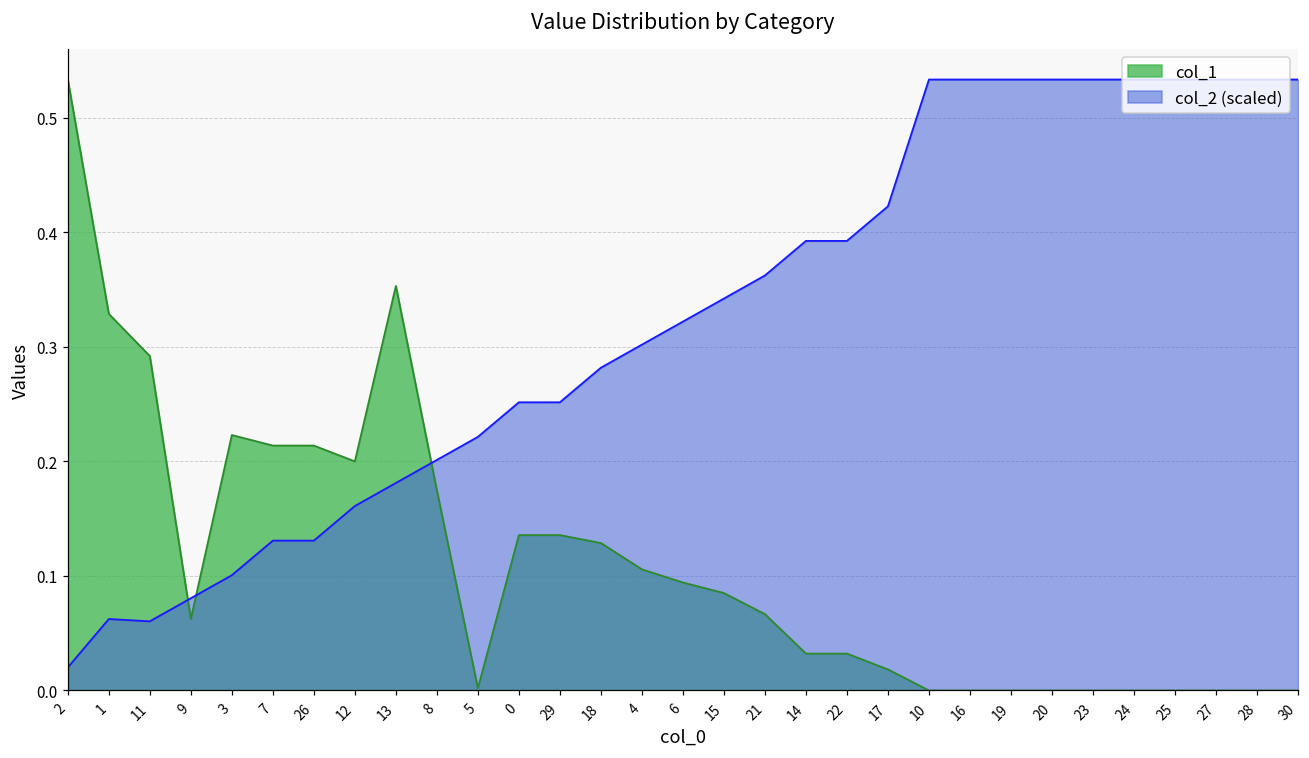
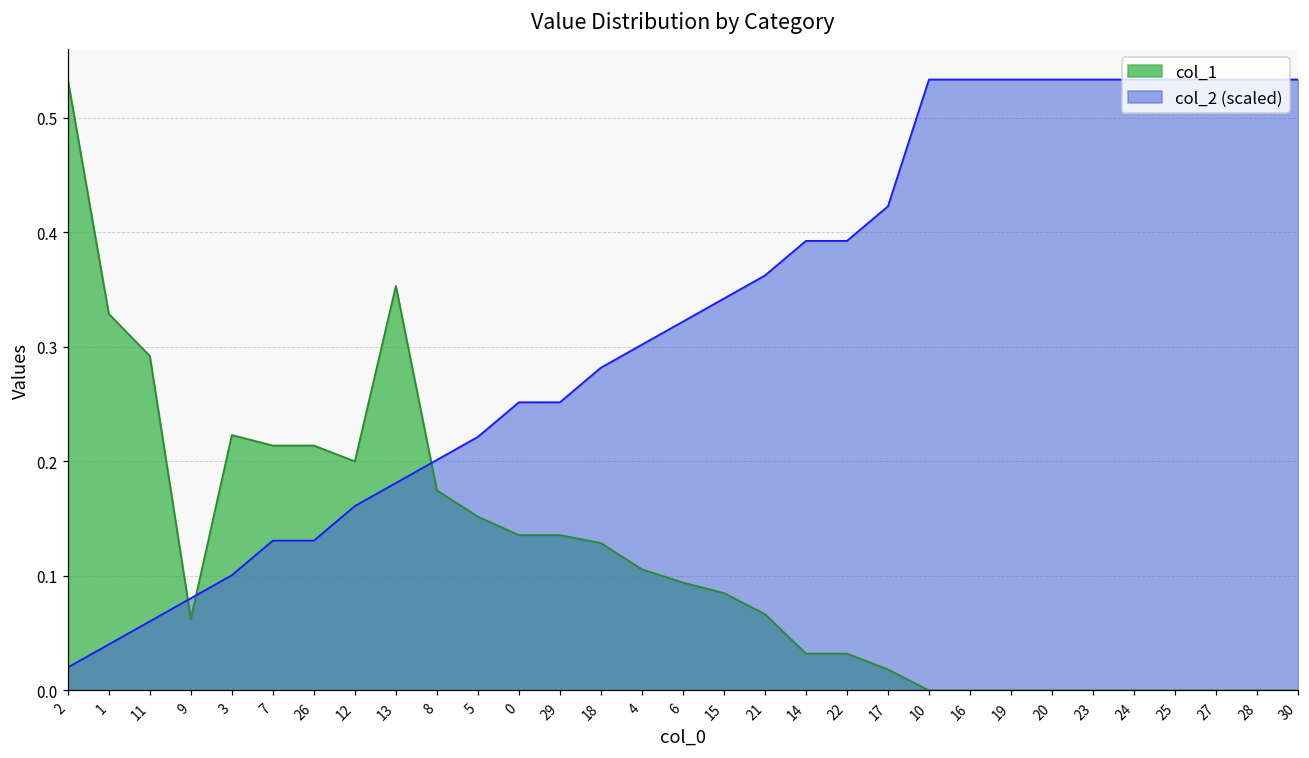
  {
    "col_1": {
      "2": 0.533,
      "1": 0.329,
      "11": 0.292,
      "9": 0.062,
      "3": 0.223,
      "7": 0.214,
      "26": 0.214,
      "12": 0.200,
      "13": 0.353,
      "8": 0.175,
-     "5": 0.002,
+     "5": 0.152,
      "0": 0.136,
      "29": 0.136,
      "18": 0.129,
      "4": 0.106,
      "6": 0.094,
      "15": 0.085,
      "21": 0.067,
      "14": 0.032,
      "22": 0.032,
      "17": 0.018,
      "10": 0.000,
      "16": 0.000,
      "19": 0.000,
      "20": 0.000,
      "23": 0.000,
      "24": 0.000,
      "25": 0.000,
      "27": 0.000,
      "28": 0.000,
      "30": 0.000
    },
    "col_2 (scaled)": {
      "2": 0.020,
-     "1": 0.062,
+     "1": 0.040,
      "11": 0.060,
      "9": 0.081,
      "3": 0.101,
      "7": 0.131,
      "26": 0.131,
      "12": 0.161,
      "13": 0.181,
      "8": 0.201,
      "5": 0.221,
      "0": 0.252,
      "29": 0.252,
      "18": 0.282,
      "4": 0.302,
      "6": 0.322,
      "15": 0.342,
      "21": 0.362,
      "14": 0.392,
      "22": 0.392,
      "17": 0.423,
      "10": 0.533,
      "16": 0.533,
      "19": 0.533,
      "20": 0.533,
      "23": 0.533,
      "30": 0.533
    }
  }
